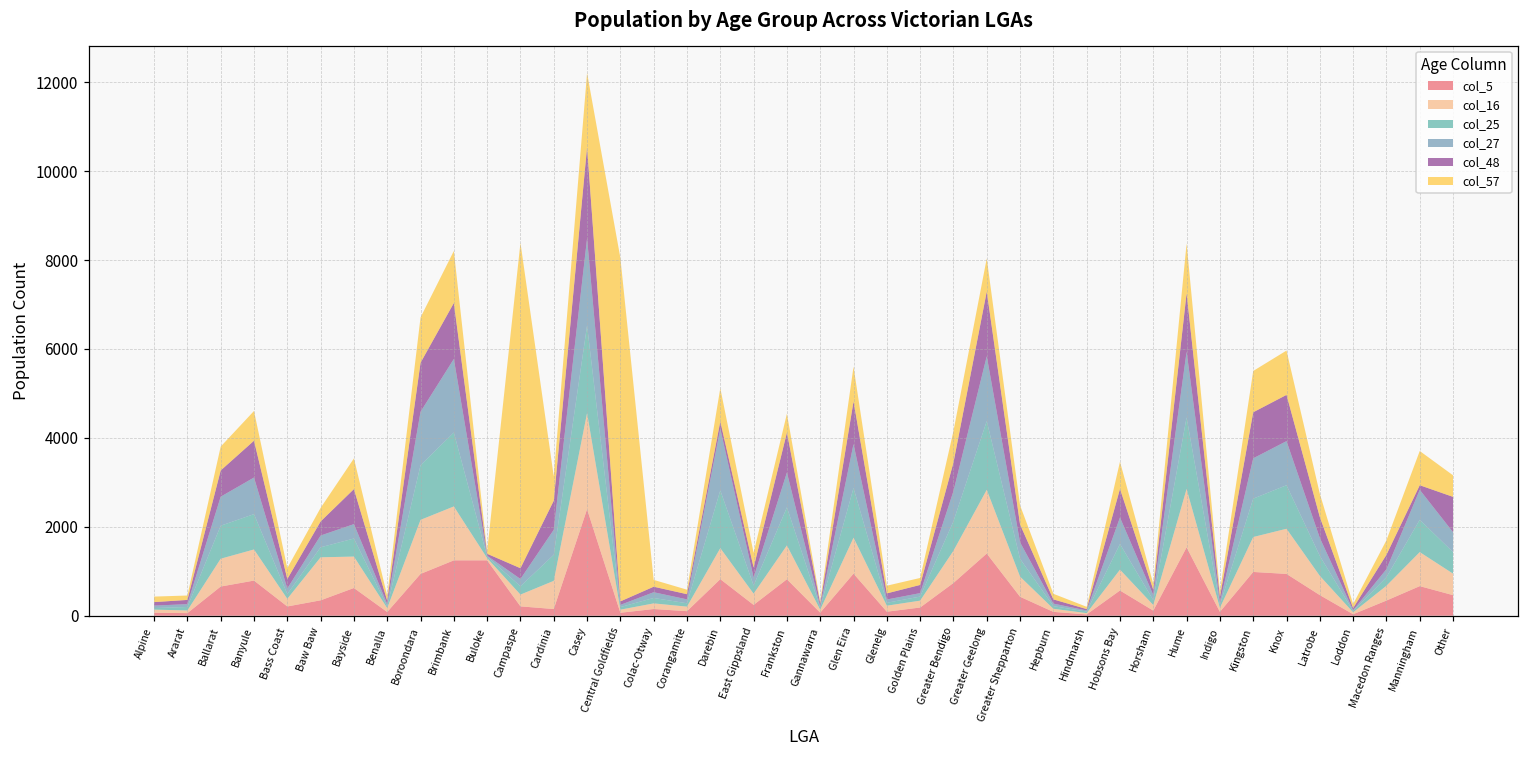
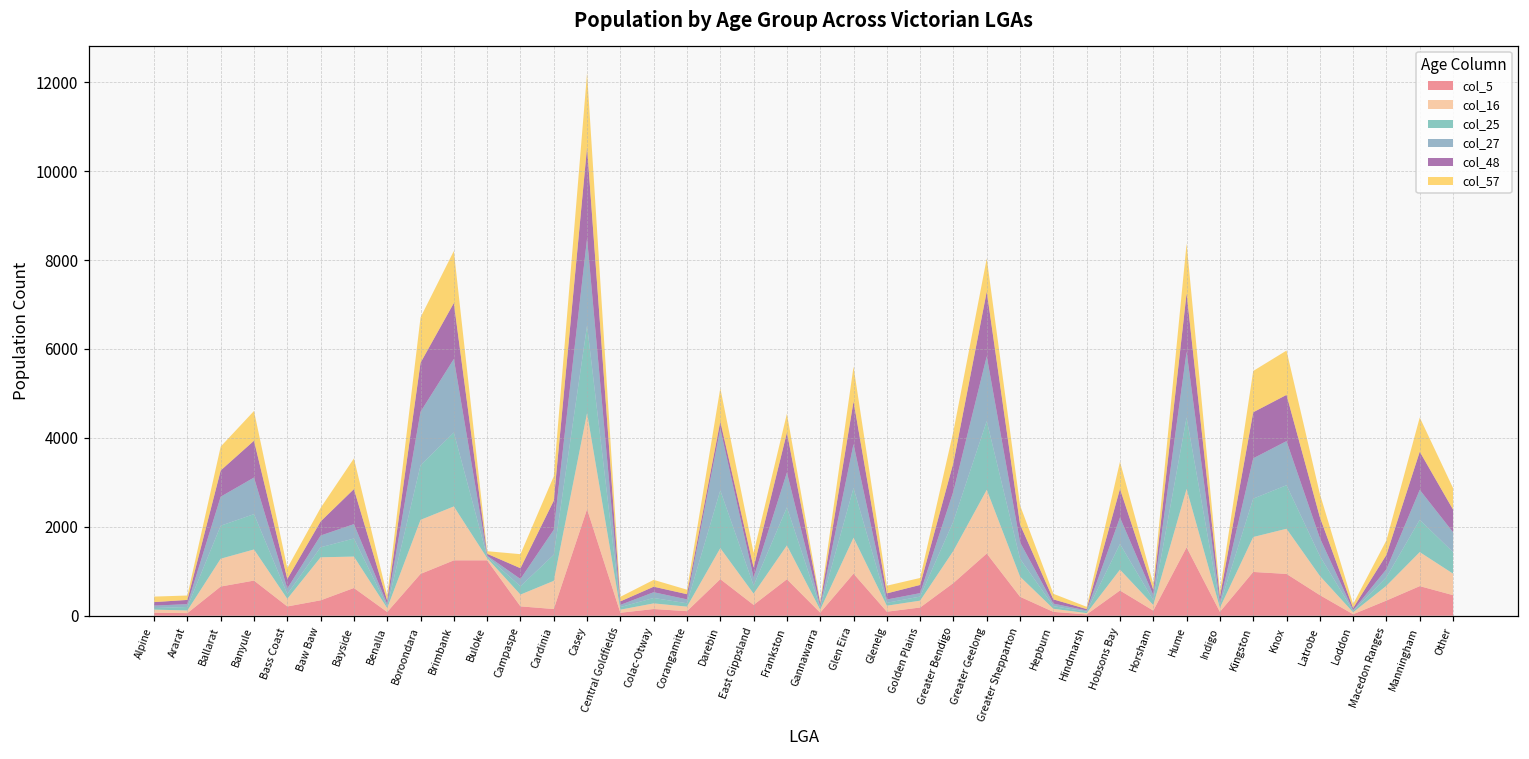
  {
    "col_5": {
      "Alpine": 100,
      "Ballarat": 700,
      "Banyule": 800,
      "Bass Coast": 200,
      "Baw Baw": 300,
      "Bayside": 600,
      "Benalla": 100,
      "Boroondara": 900,
      "Brimbank": 1200,
      "Campaspe": 200,
      "Cardinia": 200,
      "Casey": 2400,
      "Central Goldfields": 100,
      "Colac-Otway": 200,
      "Corangamite": 100,
      "Darebin": 800,
      "East Gippsland": 200,
      "Frankston": 800,
      "Gannawarra": 100,
      "Glen Eira": 900,
      "Glenelg": 100,
      "Golden Plains": 200,
      "Greater Bendigo": 700,
      "Greater Geelong": 1400,
      "Greater Shepparton": 400,
      "Hepburn": 100,
      "Hobsons Bay": 600,
      "Horsham": 100,
      "Hume": 1500,
      "Indigo": 100,
      "Kingston": 1000,
      "Knox": 900,
      "Latrobe": 500,
      "Macedon Ranges": 300,
      "Manningham": 700,
      "Other": 500
    },
    "col_16": {
      "Ballarat": 600,
      "Banyule": 700,
      "Bass Coast": 200,
      "Baw Baw": 1000,
      "Bayside": 700,
      "Boroondara": 1200,
      "Brimbank": 1200,
      "Campaspe": 300,
      "Cardinia": 600,
      "Casey": 2200,
      "Colac-Otway": 100,
      "Corangamite": 100,
      "Darebin": 700,
      "East Gippsland": 300,
      "Frankston": 800,
      "Glen Eira": 800,
      "Glenelg": 100,
      "Golden Plains": 200,
      "Greater Bendigo": 700,
      "Greater Geelong": 1400,
      "Greater Shepparton": 500,
      "Hobsons Bay": 500,
      "Horsham": 100,
      "Hume": 1300,
      "Indigo": 100,
      "Kingston": 800,
      "Knox": 1000,
      "Latrobe": 400,
      "Macedon Ranges": 300,
      "Manningham": 800,
      "Other": 500
    },
    "col_48": {
      "Alpine": 100,
      "Ararat": 100,
      "Ballarat": 600,
      "Banyule": 800,
      "Bass Coast": 200,
      "Baw Baw": 300,
      "Bayside": 800,
      "Benalla": 100,
      "Boroondara": 1100,
      "Brimbank": 1300,
      "Campaspe": 200,
      "Cardinia": 700,
      "Casey": 2100,
      "Central Goldfields": 100,
      "Colac-Otway": 100,
      "Corangamite": 100,
      "Darebin": 200,
      "East Gippsland": 200,
      "Frankston": 900,
      "Glen Eira": 1000,
      "Glenelg": 100,
      "Golden Plains": 200,
      "Greater Bendigo": 600,
      "Greater Geelong": 1500,
      "Greater Shepparton": 400,
      "Hepburn": 100,
      "Hobsons Bay": 600,
      "Horsham": 100,
      "Hume": 1300,
      "Indigo": 100,
      "Kingston": 1000,
      "Knox": 1000,
      "Latrobe": 500,
      "Macedon Ranges": 300,
-     "Manningham": 100,
-     "Other": 800
+     "Manningham": 900,
+     "Other": 500
    },
    "col_57": {
      "Alpine": 100,
      "Ararat": 100,
      "Ballarat": 500,
      "Banyule": 700,
      "Bass Coast": 200,
      "Baw Baw": 300,
      "Bayside": 700,
      "Benalla": 100,
      "Boroondara": 1000,
      "Brimbank": 1200,
-     "Campaspe": 7300,
+     "Campaspe": 300,
      "Cardinia": 500,
      "Casey": 1700,
-     "Central Goldfields": 7700,
+     "Central Goldfields": 100,
      "Colac-Otway": 200,
      "Corangamite": 100,
      "Darebin": 700,
      "East Gippsland": 300,
      "Frankston": 400,
      "Glen Eira": 800,
      "Glenelg": 200,
      "Golden Plains": 200,
      "Greater Bendigo": 700,
      "Greater Geelong": 700,
      "Greater Shepparton": 400,
      "Hepburn": 100,
      "Hobsons Bay": 600,
      "Horsham": 100,
      "Hume": 1100,
      "Indigo": 100,
      "Kingston": 900,
      "Knox": 1000,
      "Latrobe": 500,
      "Loddon": 100,
      "Macedon Ranges": 300,
      "Manningham": 800,
      "Other": 500
    }
  }
